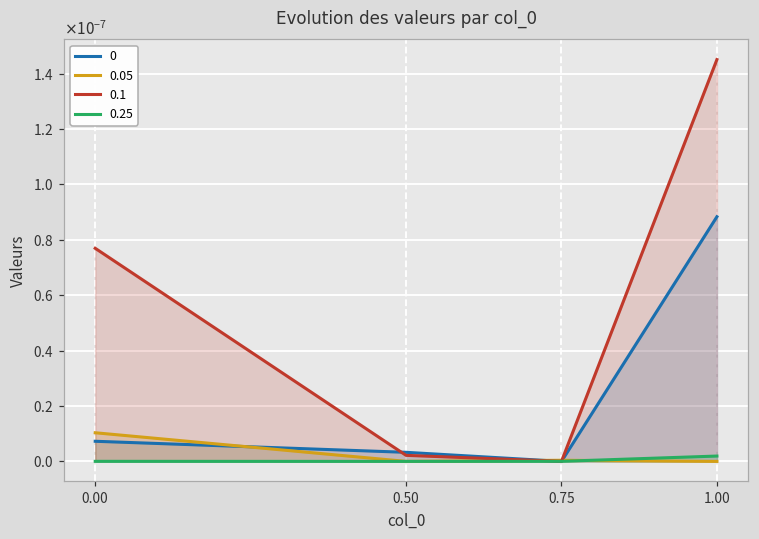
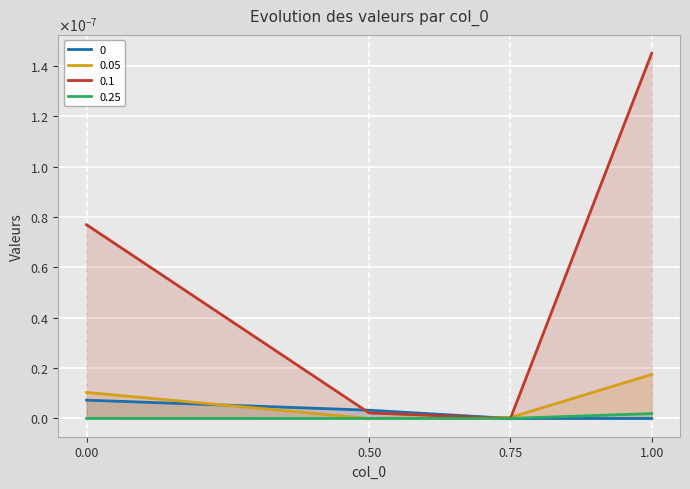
  {
    "0": {
      "0.00": 0.000000007,
      "0.50": 0.000000003,
-     "1.00": 0.0000001
+     "1.00": 0.0000000
    },
    "0.05": {
      "0.00": 0.00000001,
-     "1.00": 0.00000000
+     "1.00": 0.00000002
    },
    "0.1": {
      "0.00": 0.000000077,
      "0.50": 0.000000002,
      "1.00": 0.000000145
    },
    "0.25": {
      "0.00": 0.00000000,
      "1.00": 0.000000002
    }
  }
